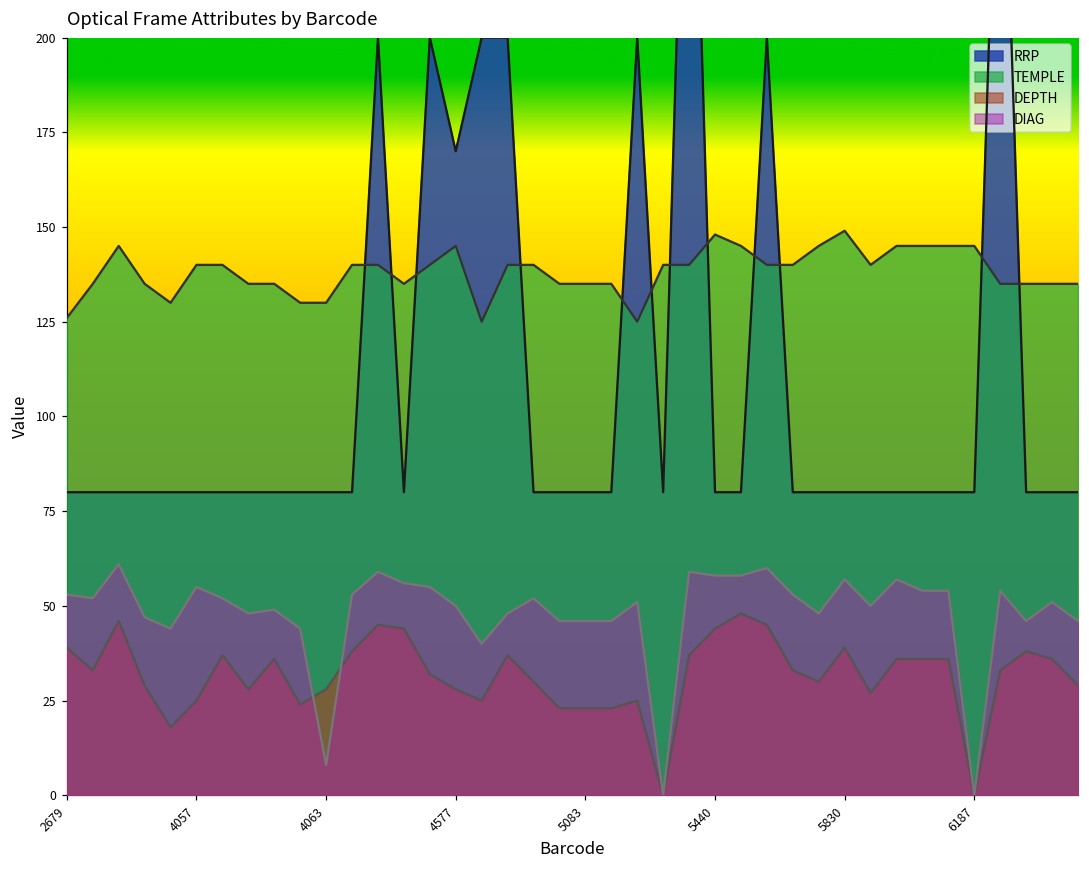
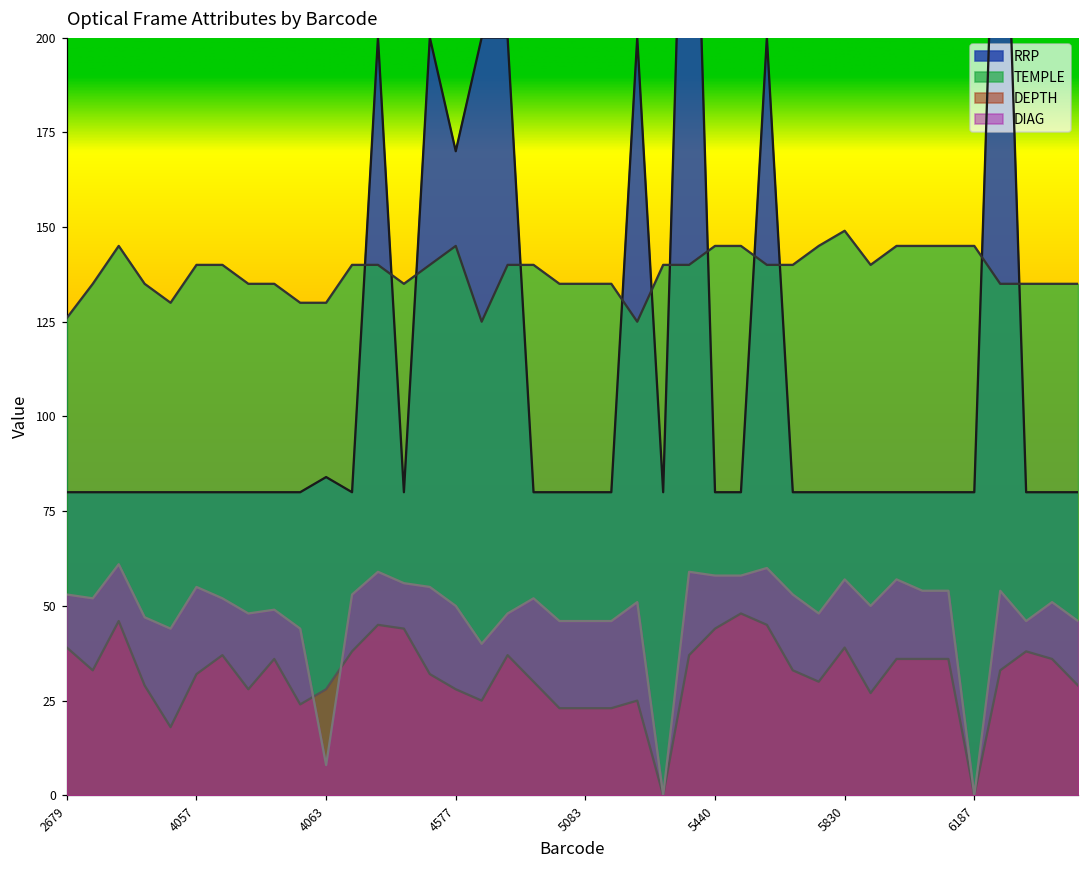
  {
    "RRP": {
      "2679": 80,
      "4057": 80,
-     "4063": 80,
+     "4063": 84,
      "4577": 170,
      "5083": 80,
      "5440": 80,
      "5830": 80,
      "6187": 80
    },
    "TEMPLE": {
      "2679": 126,
      "4057": 140,
      "4063": 130,
      "4577": 145,
      "5083": 135,
-     "5440": 148,
+     "5440": 145,
      "5830": 149,
      "6187": 145
    },
    "DEPTH": {
      "2679": 39,
-     "4057": 25,
+     "4057": 32,
      "4063": 28,
      "4577": 28,
      "5083": 23,
      "5440": 44,
      "5830": 39
    },
    "DIAG": {
      "2679": 53,
      "4057": 55,
      "4063": 8,
      "4577": 50,
      "5083": 46,
      "5440": 58,
      "5830": 57
    }
  }
